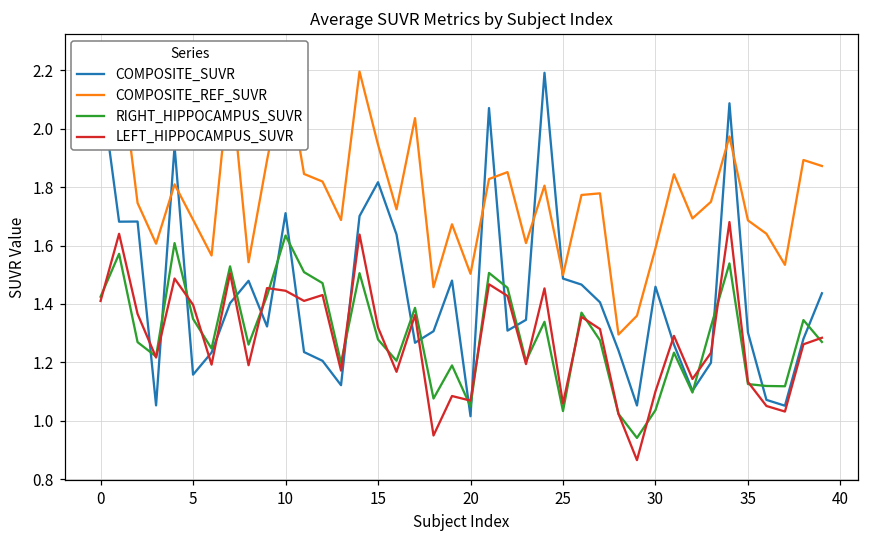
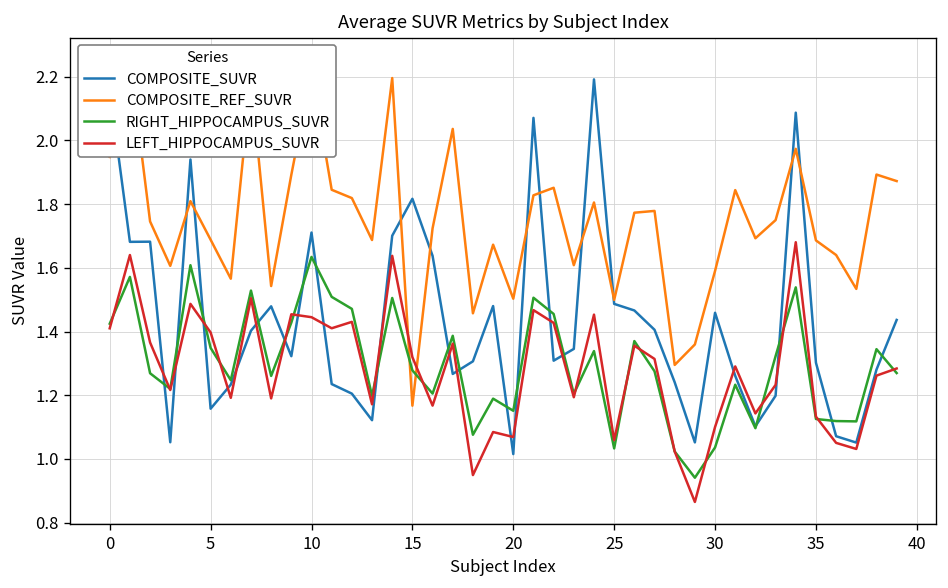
  {
    "COMPOSITE_SUVR": {
      "5": 1.16,
      "10": 1.71,
      "15": 1.82,
      "20": 1.02,
      "25": 1.49,
      "30": 1.46,
      "35": 1.30
    },
    "COMPOSITE_REF_SUVR": {
      "5": 1.69,
-     "15": 1.95,
+     "15": 1.17,
      "20": 1.50,
      "25": 1.50,
      "30": 1.59,
      "35": 1.69
    },
    "RIGHT_HIPPOCAMPUS_SUVR": {
      "0": 1.42,
      "5": 1.35,
      "10": 1.63,
      "15": 1.28,
-     "20": 1.05,
+     "20": 1.15,
      "25": 1.03,
      "30": 1.04
    },
    "LEFT_HIPPOCAMPUS_SUVR": {
      "0": 1.41,
      "5": 1.40,
      "10": 1.45,
      "15": 1.32,
      "20": 1.07,
      "25": 1.06,
      "30": 1.10
    }
  }
